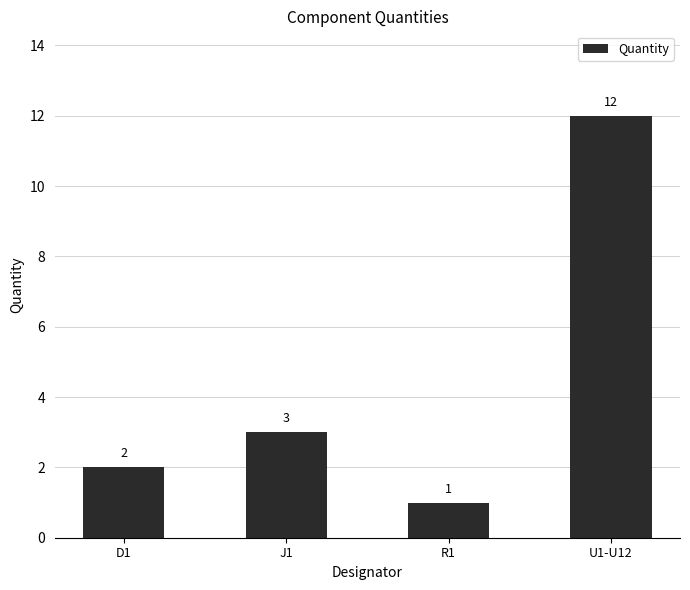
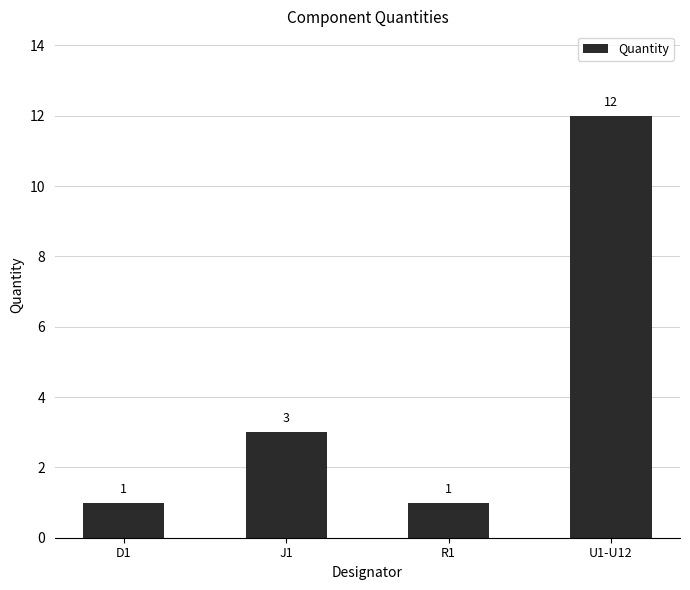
  {
-   "D1": 2,
+   "D1": 1,
    "J1": 3,
    "R1": 1,
    "U1-U12": 12
  }
